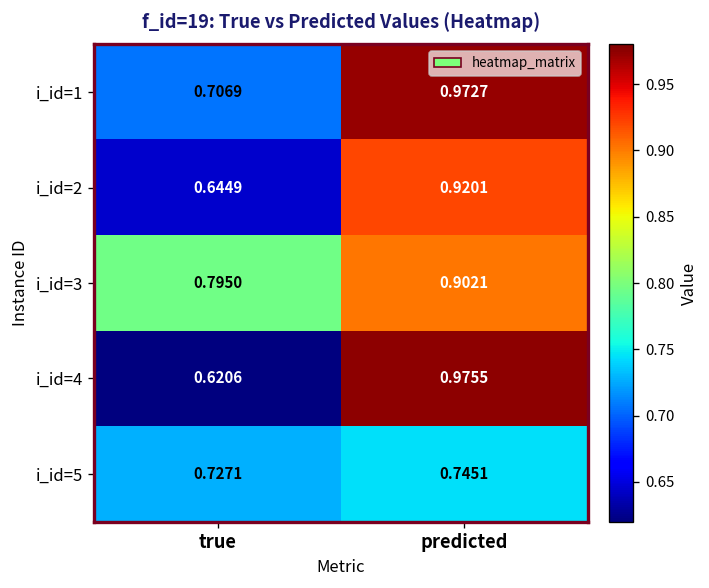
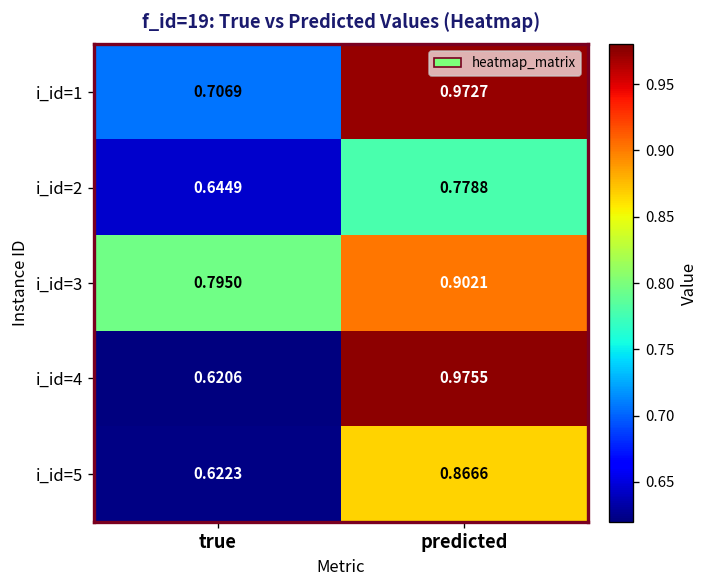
  {
    "i_id=1": {
      "true": 0.7069,
      "predicted": 0.9727
    },
    "i_id=2": {
      "true": 0.6449,
-     "predicted": 0.9201
+     "predicted": 0.7788
    },
    "i_id=3": {
      "true": 0.7950,
      "predicted": 0.9021
    },
    "i_id=4": {
      "true": 0.6206,
      "predicted": 0.9755
    },
    "i_id=5": {
-     "true": 0.7271,
-     "predicted": 0.7451
+     "true": 0.6223,
+     "predicted": 0.8666
    }
  }
